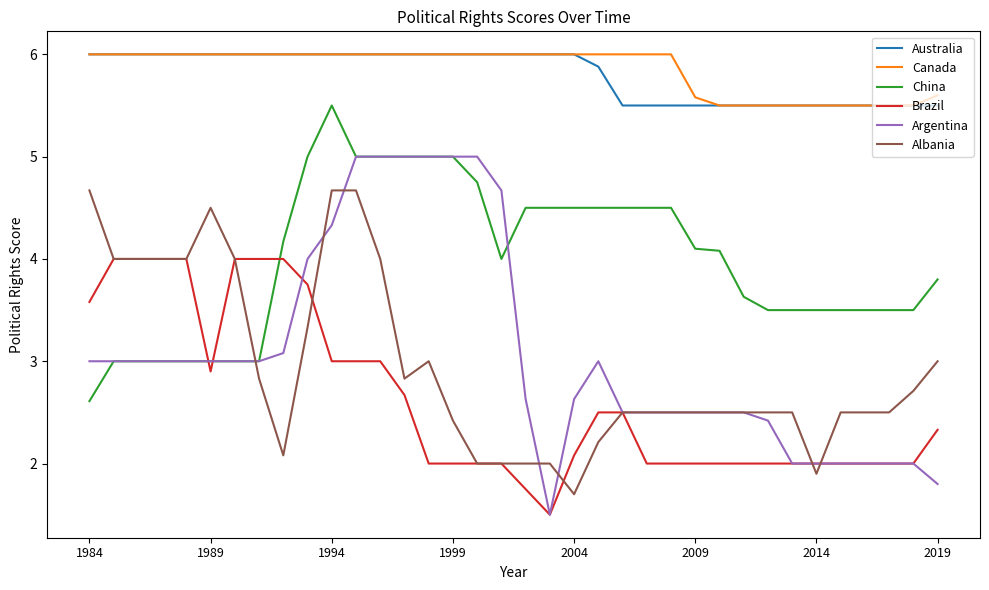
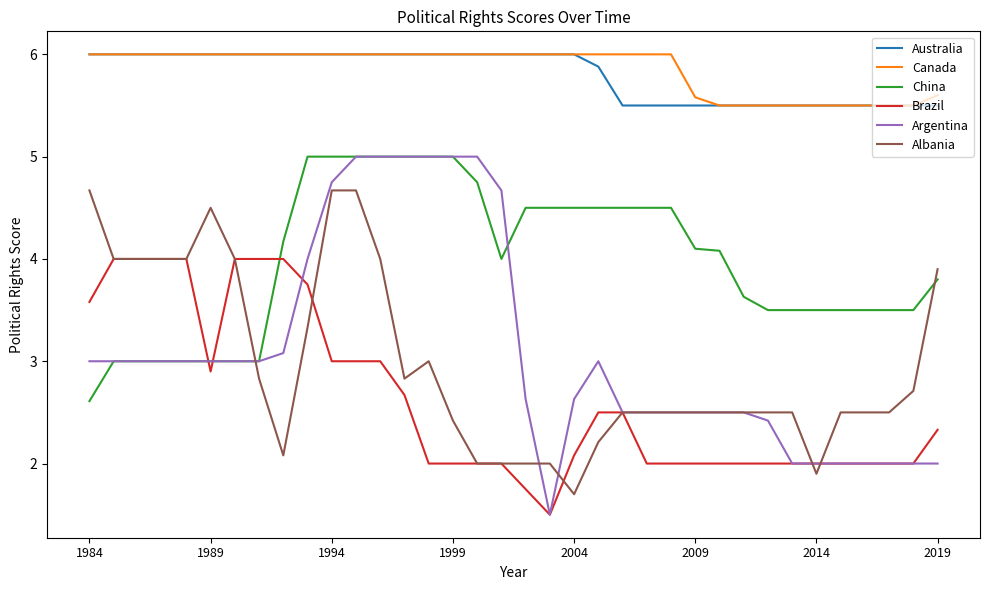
  {
    "Australia": {
      "2009": 5.50
    },
    "Canada": {
      "2009": 5.58
    },
    "China": {
      "1984": 2.6,
-     "1994": 5.5,
+     "1994": 5.0,
      "2004": 4.5,
      "2009": 4.1,
      "2014": 3.5,
      "2019": 3.8
    },
    "Brazil": {
      "1984": 3.58,
      "1989": 2.90,
      "1994": 3.00,
      "1999": 2.00,
      "2004": 2.08,
      "2009": 2.00,
      "2019": 2.33
    },
    "Argentina": {
      "1984": 3.00,
-     "1994": 4.33,
+     "1994": 4.75,
      "2004": 2.63,
-     "2019": 1.8
+     "2019": 2.0
    },
    "Albania": {
      "1984": 4.67,
      "1989": 4.5,
      "1994": 4.67,
      "1999": 2.4,
      "2004": 1.7,
      "2014": 1.9,
-     "2019": 3.0
+     "2019": 3.9
    }
  }
